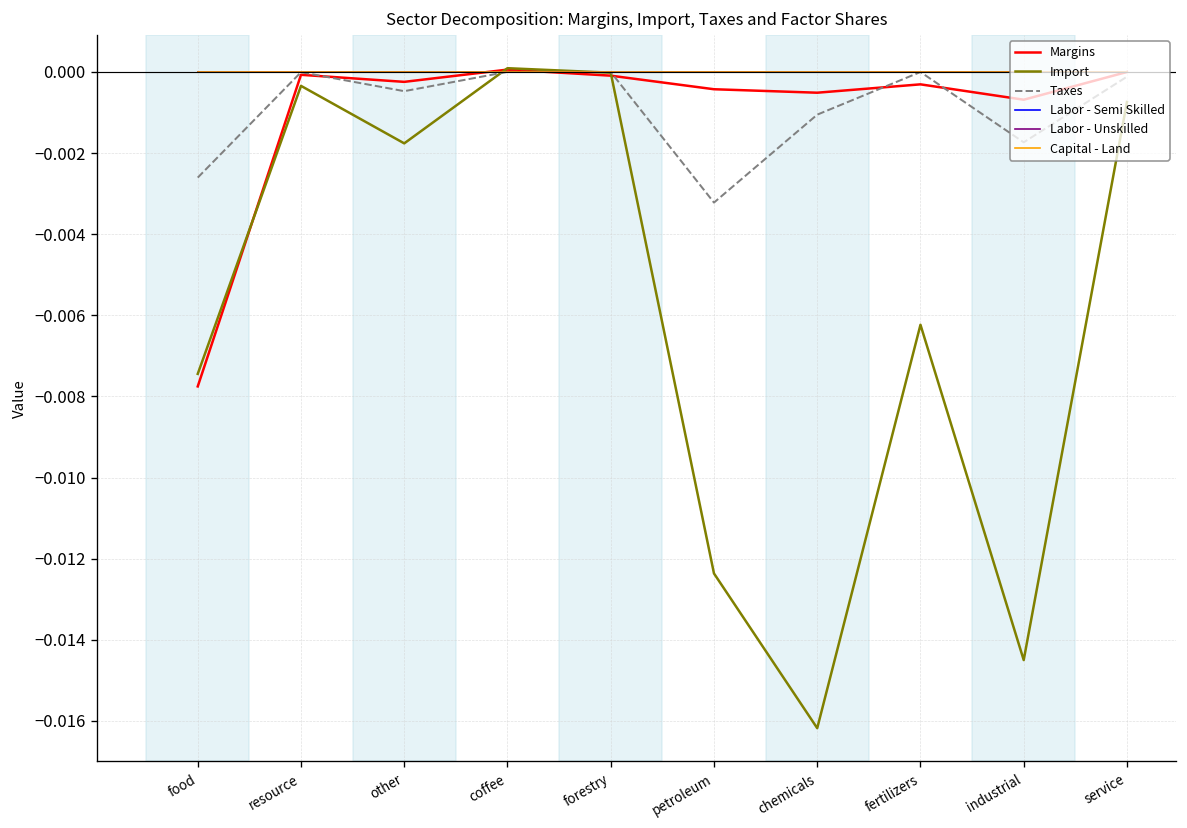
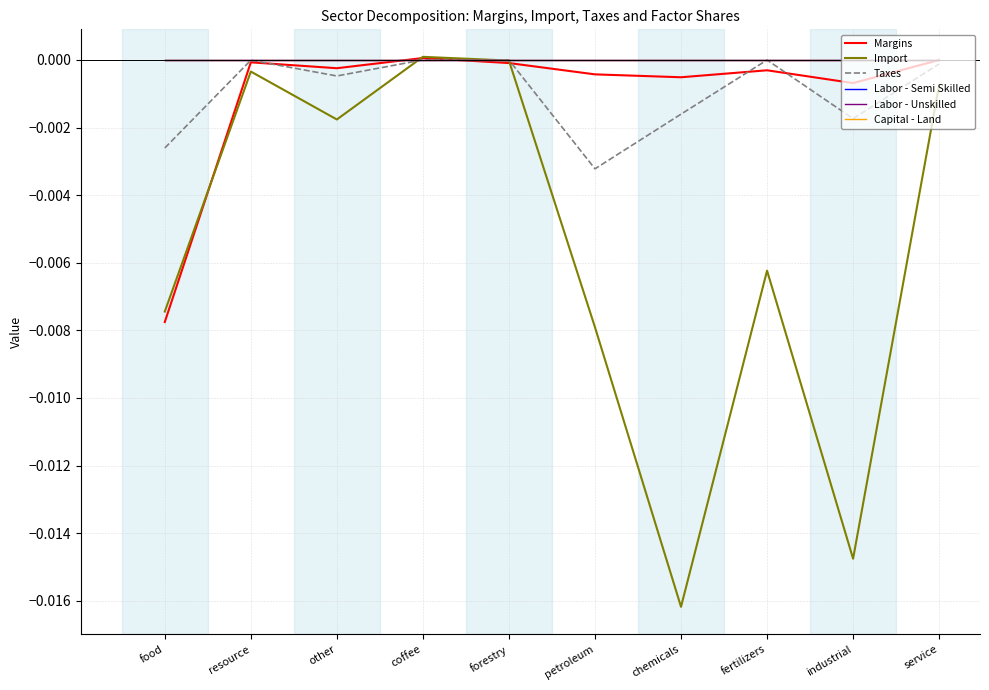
  {
    "Margins": {
      "food": -0.0078,
      "other": -0.0002,
      "petroleum": -0.0004,
      "chemicals": -0.0005,
      "fertilizers": -0.0003
    },
    "Import": {
      "food": -0.0074,
      "resource": -0.0003,
      "other": -0.0018,
-     "petroleum": -0.0124,
+     "petroleum": -0.0079,
      "chemicals": -0.0162,
      "fertilizers": -0.0062,
-     "industrial": -0.0145
+     "industrial": -0.0148
    },
    "Taxes": {
      "food": -0.0026,
      "other": -0.0005,
      "petroleum": -0.0032,
-     "chemicals": -0.0011
+     "chemicals": -0.0016
    },
    "Capital - Land": {
      "food": 0.0000,
      "other": 0.0000,
      "petroleum": 0.0000,
      "chemicals": 0.0000
    }
  }
